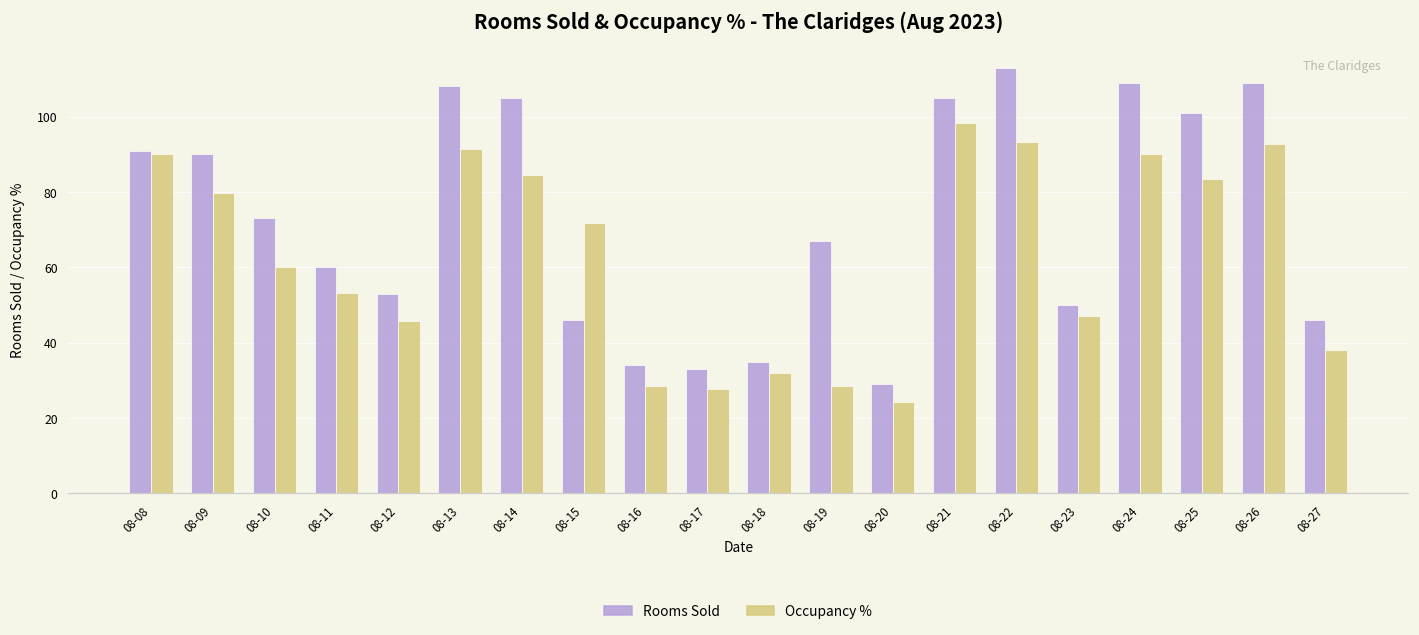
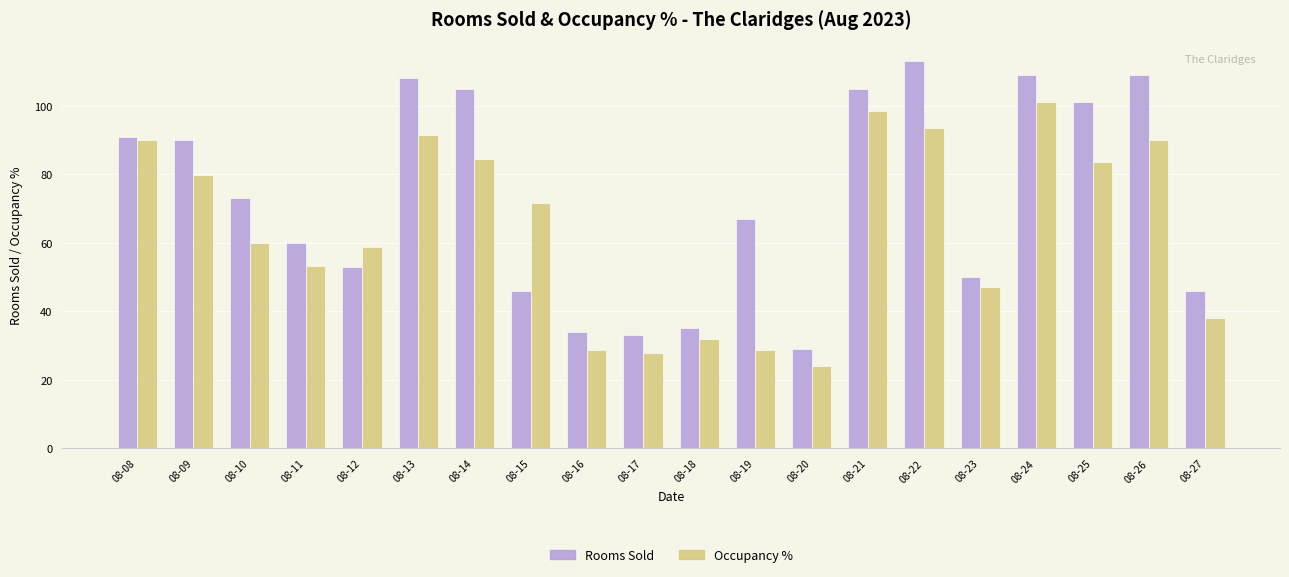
  {
    "Rooms Sold": {
      "08-08": 91,
      "08-09": 90,
      "08-10": 73,
      "08-11": 60,
      "08-12": 53,
      "08-13": 108,
      "08-14": 105,
      "08-15": 46,
      "08-16": 34,
      "08-17": 33,
      "08-18": 35,
      "08-19": 67,
      "08-20": 29,
      "08-21": 105,
      "08-22": 113,
      "08-23": 50,
      "08-24": 109,
      "08-25": 101,
      "08-26": 109,
      "08-27": 46
    },
    "Occupancy %": {
      "08-08": 90,
      "08-09": 80,
      "08-10": 60,
      "08-11": 53,
-     "08-12": 46,
+     "08-12": 59,
      "08-13": 92,
      "08-14": 84,
      "08-15": 72,
      "08-16": 29,
      "08-17": 28,
      "08-18": 32,
      "08-19": 29,
      "08-20": 24,
      "08-21": 98,
      "08-22": 93,
      "08-23": 47,
-     "08-24": 90,
+     "08-24": 101,
      "08-25": 83,
-     "08-26": 93,
+     "08-26": 90,
      "08-27": 38
    }
  }
